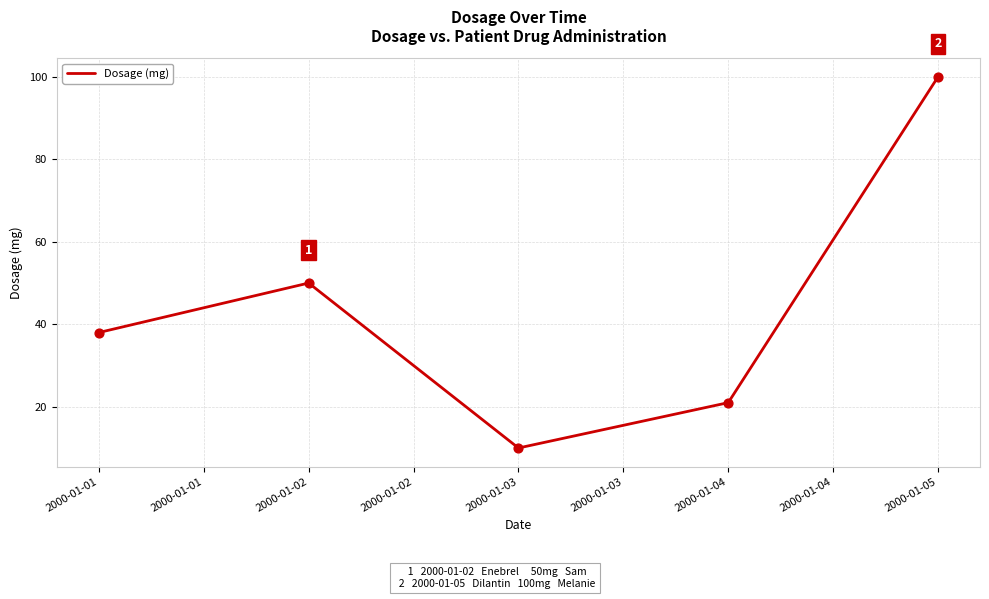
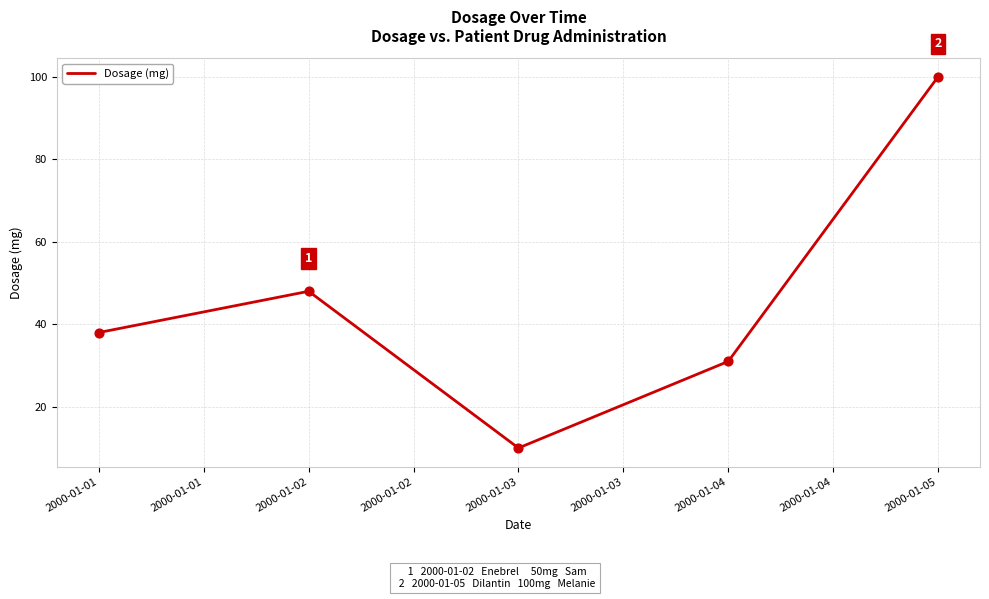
  {
    "2000-01-01": 38,
-   "2000-01-02": 50,
+   "2000-01-02": 48,
    "2000-01-03": 10,
-   "2000-01-04": 21,
+   "2000-01-04": 31,
    "2000-01-05": 100
  }
